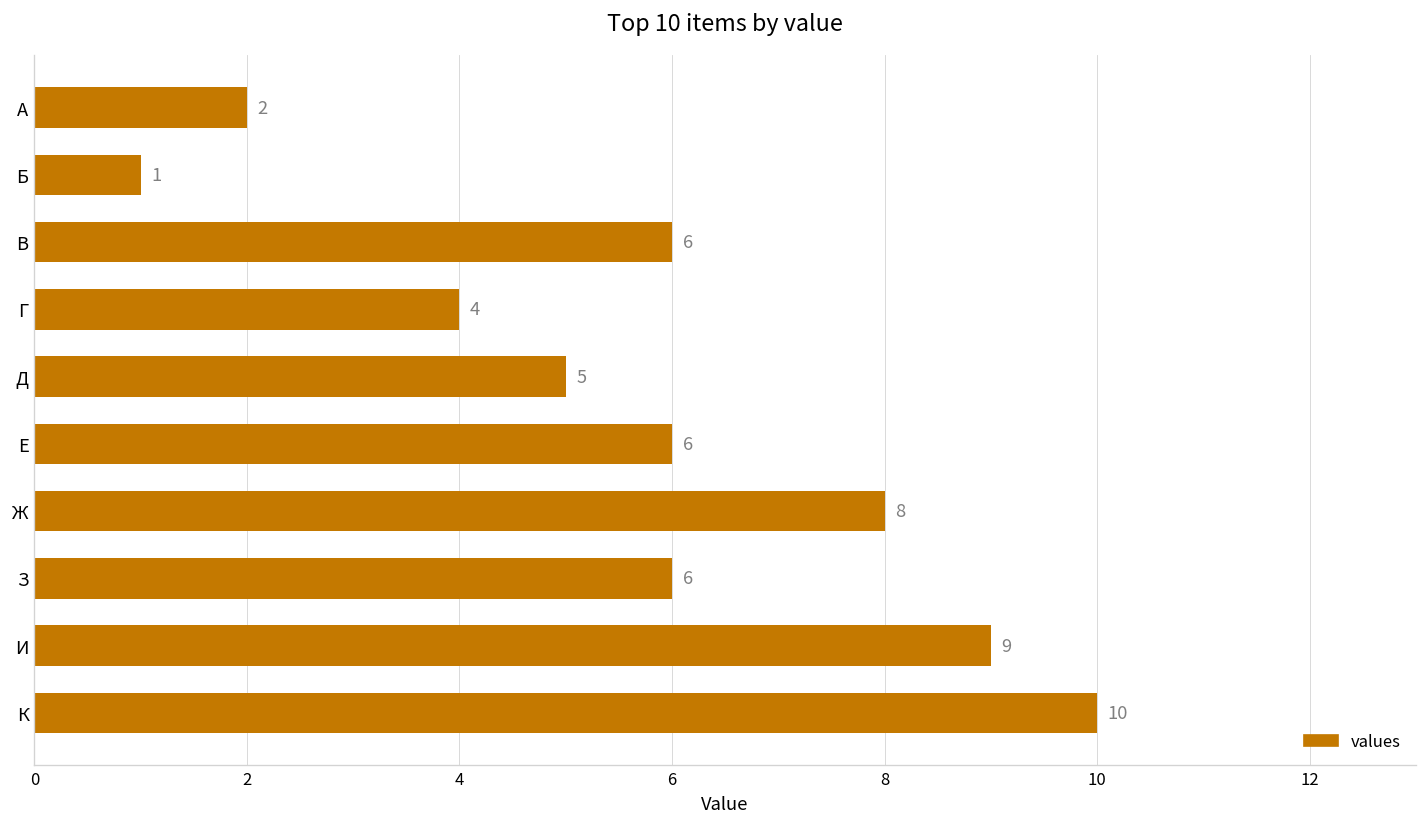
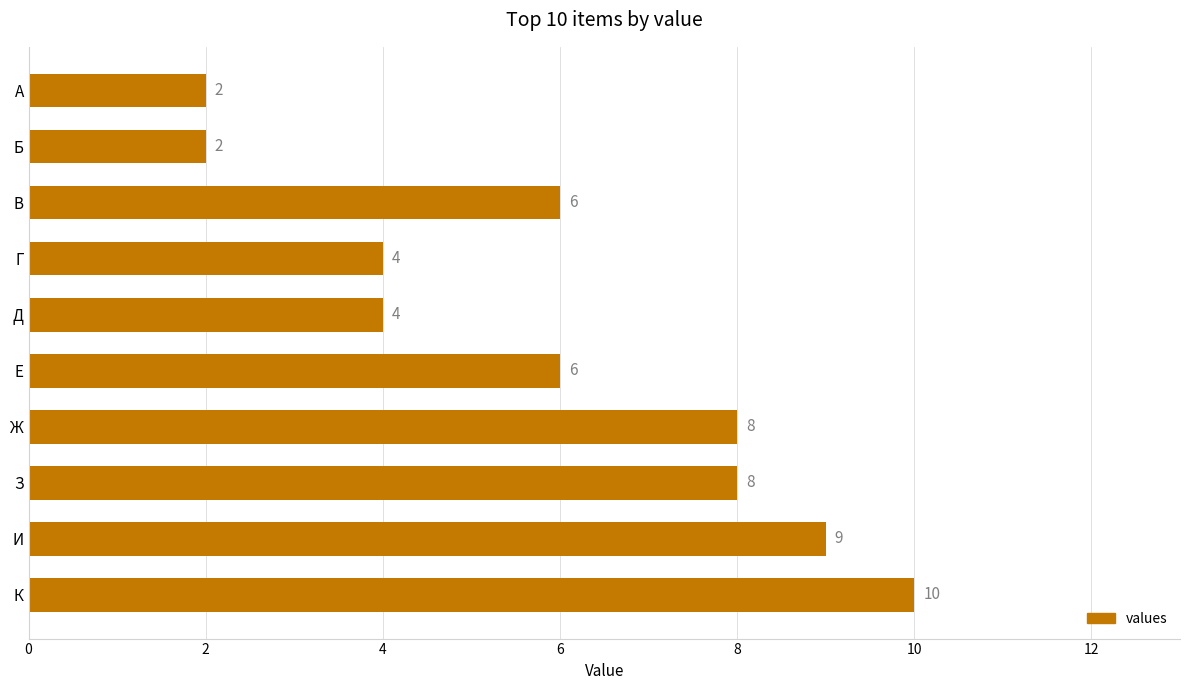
  {
    "А": 2,
-   "Б": 1,
+   "Б": 2,
    "В": 6,
    "Г": 4,
-   "Д": 5,
+   "Д": 4,
    "Е": 6,
    "Ж": 8,
-   "З": 6,
+   "З": 8,
    "И": 9,
    "К": 10
  }
